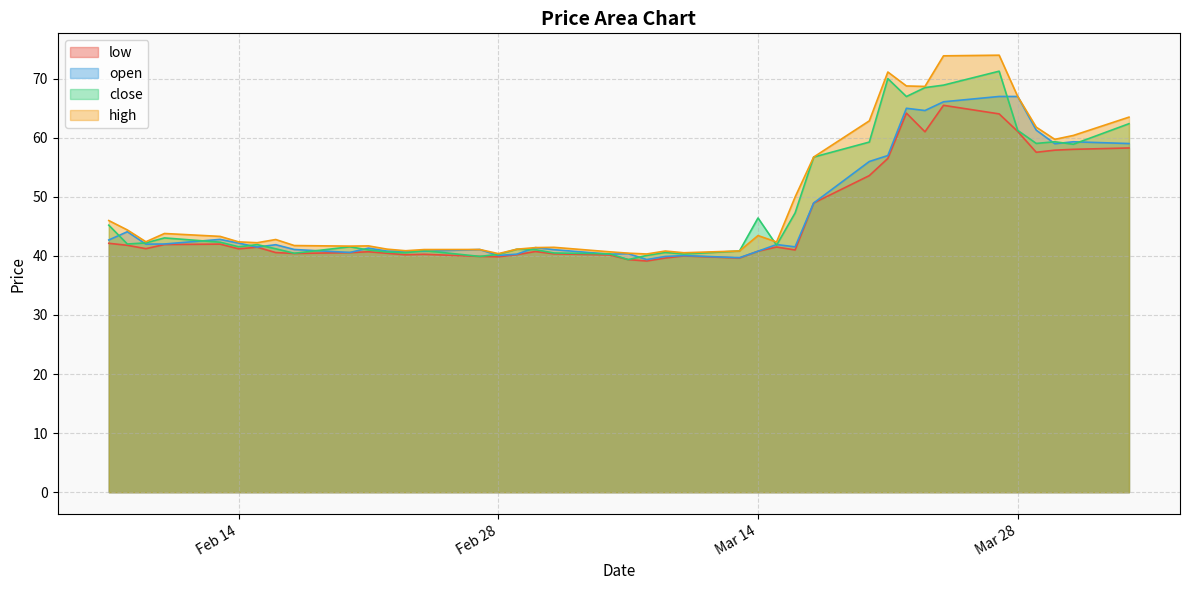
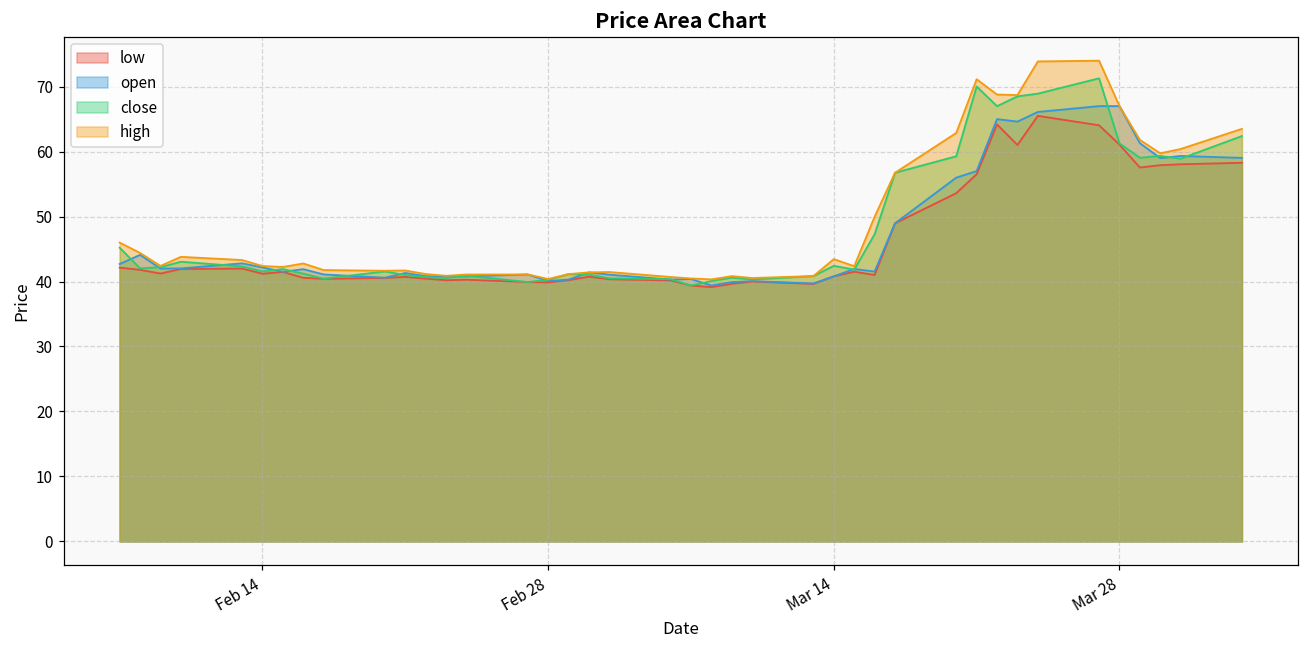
  {
    "close": {
-     "Mar 14": 46
+     "Mar 14": 42
    }
  }
